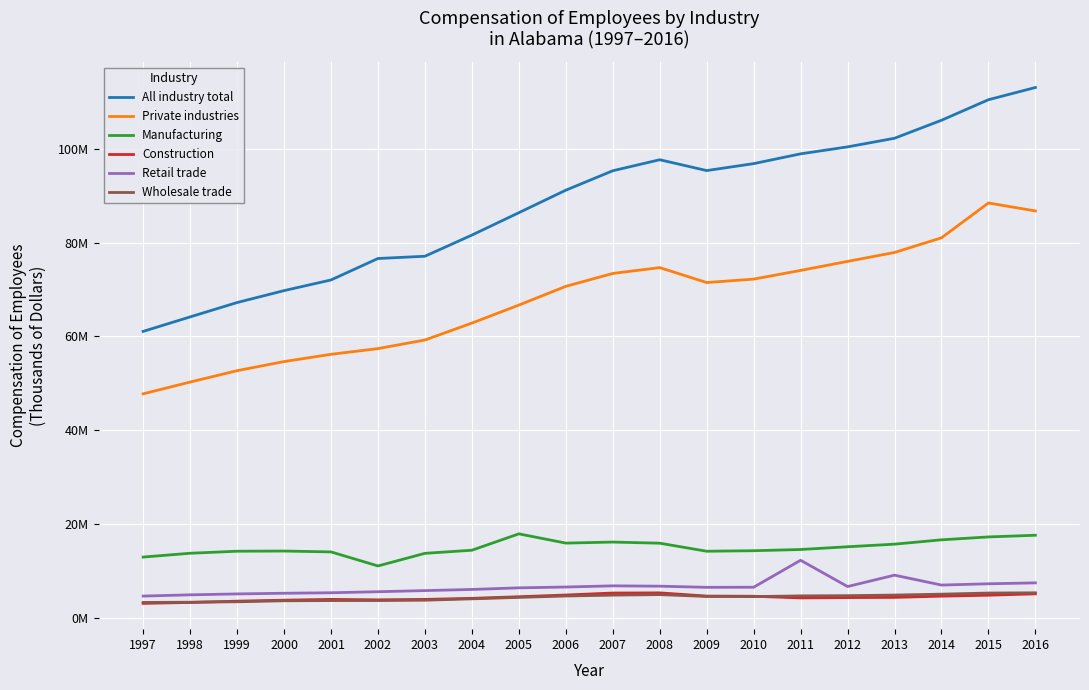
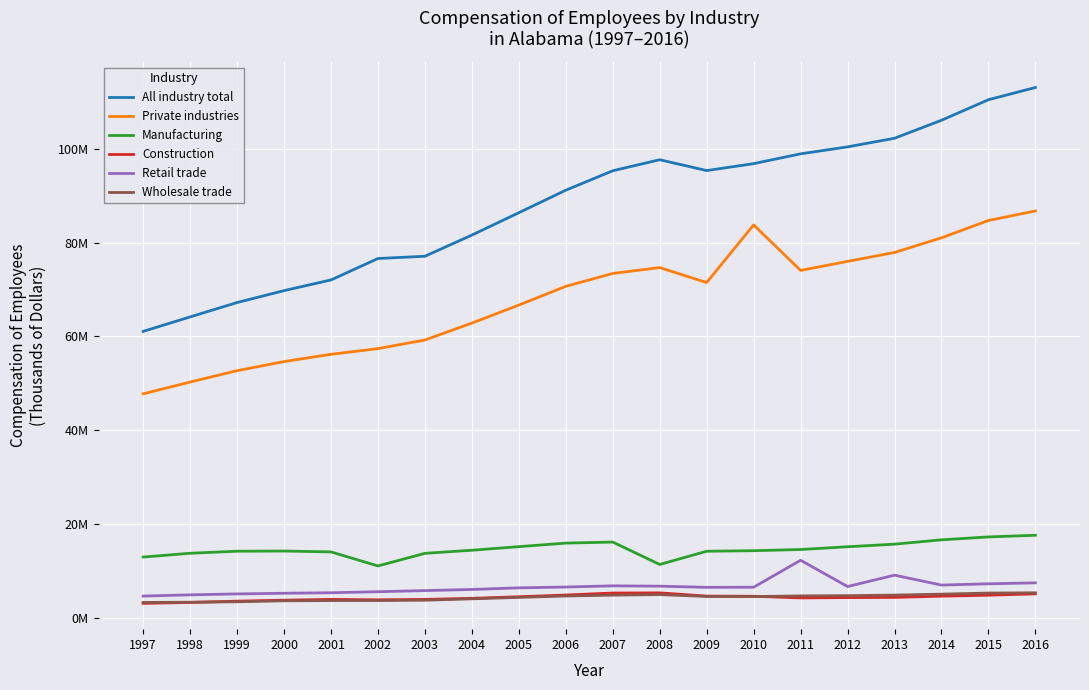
  {
    "All industry total": {
      "1997": 61000000,
      "1998": 64000000,
      "1999": 67000000,
      "2000": 70000000,
      "2001": 72000000,
      "2002": 77000000,
      "2003": 77000000,
      "2004": 82000000,
      "2005": 86000000,
      "2006": 91000000,
      "2007": 95000000,
      "2008": 98000000,
      "2009": 95000000,
      "2010": 97000000,
      "2011": 99000000,
      "2012": 100000000,
      "2013": 102000000,
      "2014": 106000000,
      "2015": 110000000,
      "2016": 113000000
    },
    "Private industries": {
      "1997": 48000000,
      "1998": 50000000,
      "1999": 53000000,
      "2000": 55000000,
      "2001": 56000000,
      "2002": 57000000,
      "2003": 59000000,
      "2004": 63000000,
      "2005": 67000000,
      "2006": 71000000,
      "2007": 73000000,
      "2008": 75000000,
      "2009": 71000000,
-     "2010": 72000000,
+     "2010": 84000000,
      "2011": 74000000,
      "2012": 76000000,
      "2013": 78000000,
      "2014": 81000000,
-     "2015": 88000000,
+     "2015": 85000000,
      "2016": 87000000
    },
    "Manufacturing": {
      "1997": 13000000,
      "1998": 14000000,
      "1999": 14000000,
      "2000": 14000000,
      "2001": 14000000,
      "2002": 11000000,
      "2003": 14000000,
      "2004": 14000000,
-     "2005": 18000000,
+     "2005": 15000000,
      "2006": 16000000,
      "2007": 16000000,
-     "2008": 16000000,
+     "2008": 11000000,
      "2009": 14000000,
      "2010": 14000000,
      "2011": 15000000,
      "2012": 15000000,
      "2013": 16000000,
      "2014": 17000000,
      "2015": 17000000,
      "2016": 18000000
    },
    "Retail trade": {
      "1997": 5000000,
      "1998": 5000000,
      "1999": 5000000,
      "2000": 5000000,
      "2001": 5000000,
      "2002": 6000000,
      "2003": 6000000,
      "2004": 6000000,
      "2005": 6000000,
      "2006": 7000000,
      "2007": 7000000,
      "2008": 7000000,
      "2009": 7000000,
      "2010": 7000000,
      "2011": 12000000,
      "2012": 7000000,
      "2013": 9000000,
      "2014": 7000000,
      "2015": 7000000,
      "2016": 8000000
    }
  }
